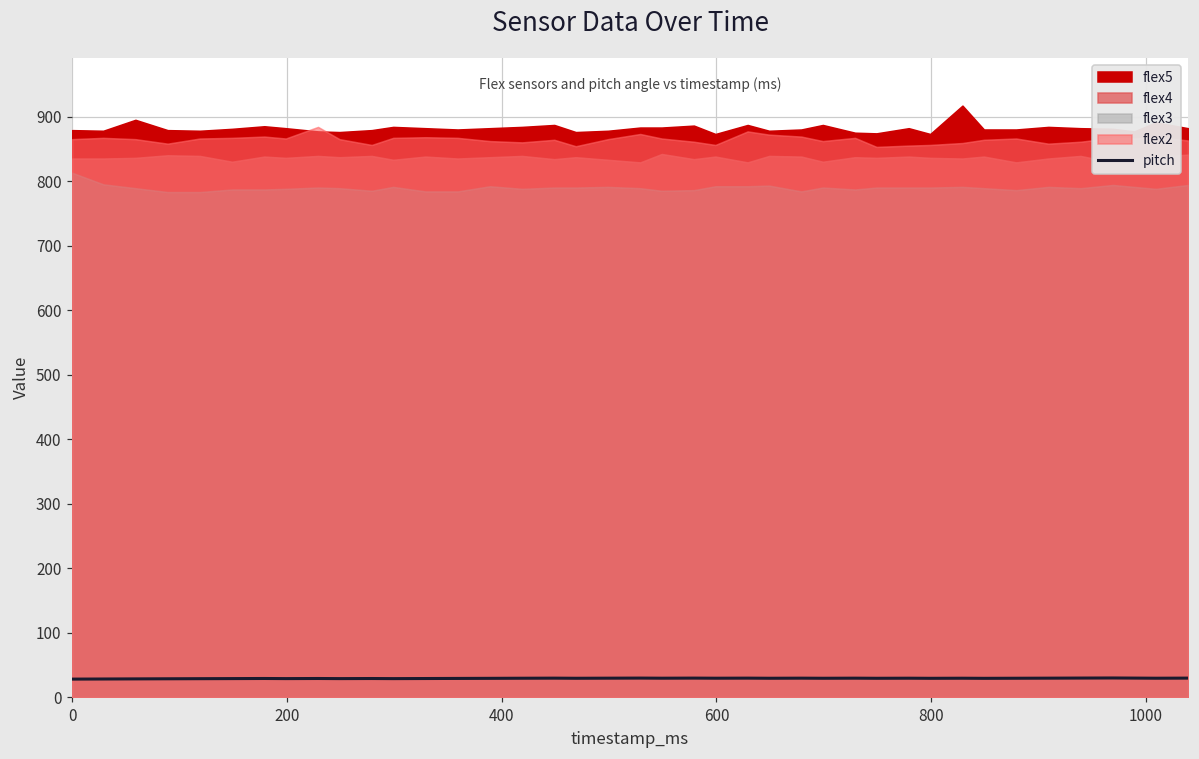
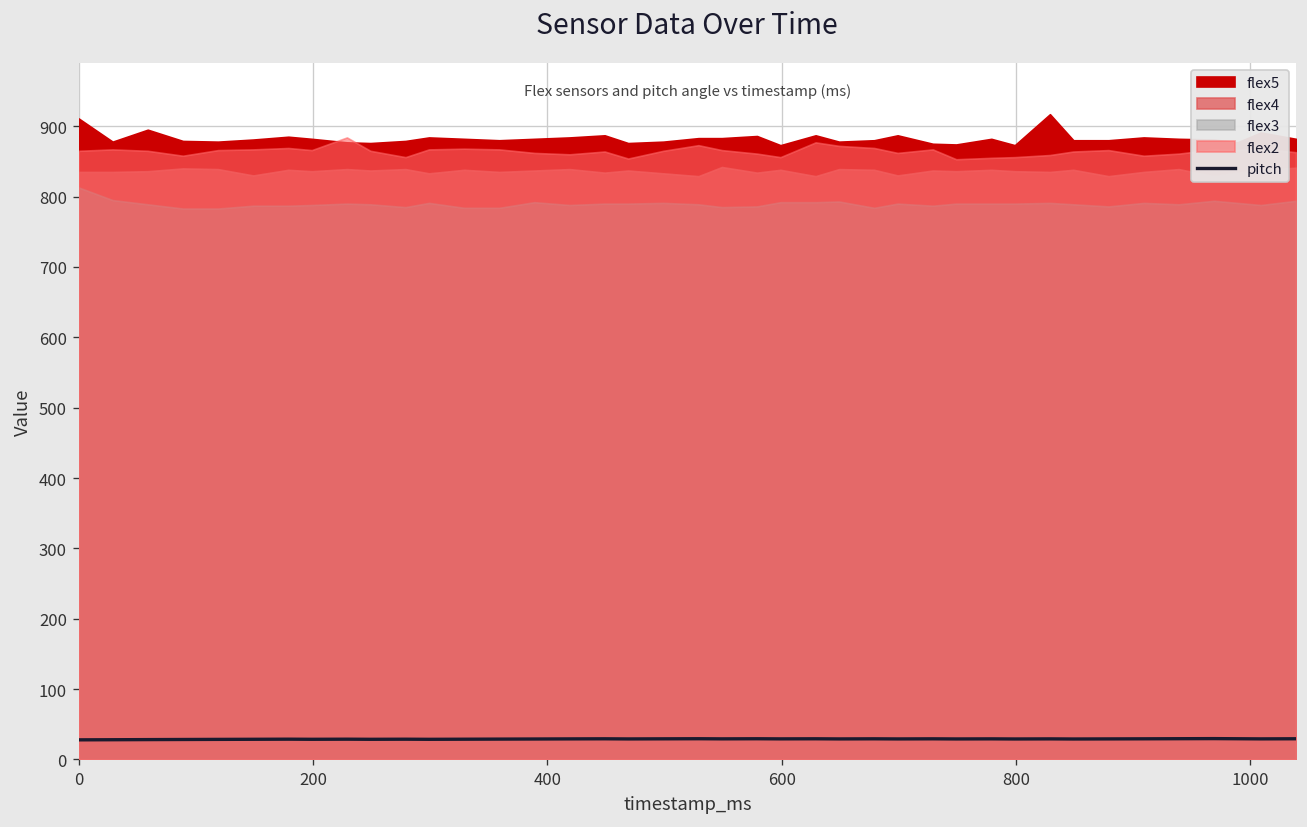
  {
    "flex5": {
-     "0": 880
+     "0": 910
    },
    "pitch": {
      "0": 30
    },
    "flex3": {
      "0": 810
    }
  }
